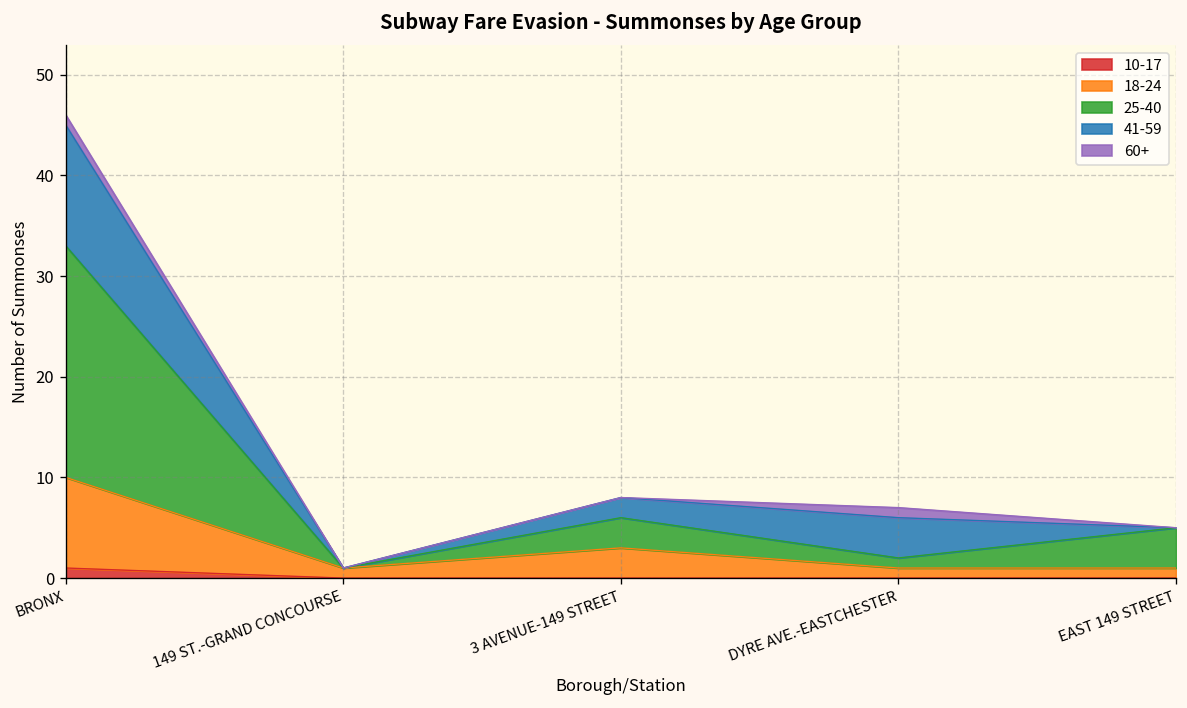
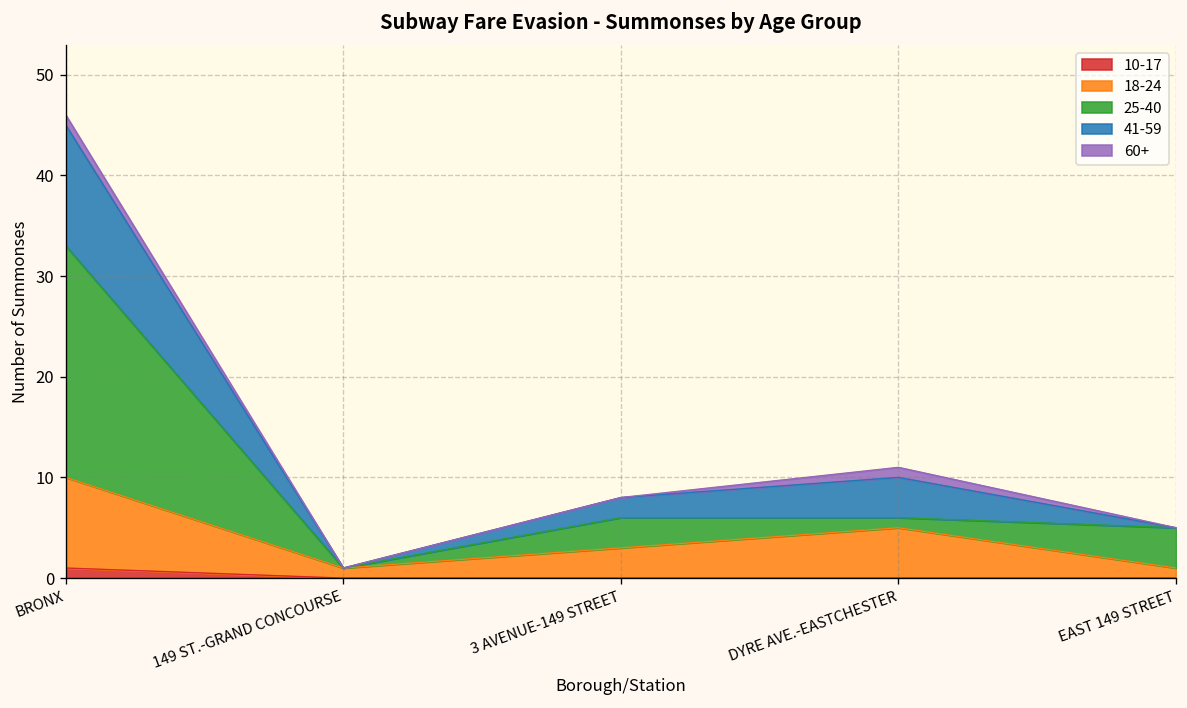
  {
    "10-17": {
      "BRONX": 1,
      "149 ST.-GRAND CONCOURSE": 0,
      "3 AVENUE-149 STREET": 0,
      "DYRE AVE.-EASTCHESTER": 0,
      "EAST 149 STREET": 0
    },
    "18-24": {
      "BRONX": 9,
      "3 AVENUE-149 STREET": 3,
-     "DYRE AVE.-EASTCHESTER": 1,
+     "DYRE AVE.-EASTCHESTER": 5,
      "EAST 149 STREET": 1
    },
    "25-40": {
      "BRONX": 23,
      "3 AVENUE-149 STREET": 3,
      "DYRE AVE.-EASTCHESTER": 1
    },
    "41-59": {
      "BRONX": 12,
      "DYRE AVE.-EASTCHESTER": 4
    },
    "60+": {
      "BRONX": 1,
      "DYRE AVE.-EASTCHESTER": 1
    }
  }
